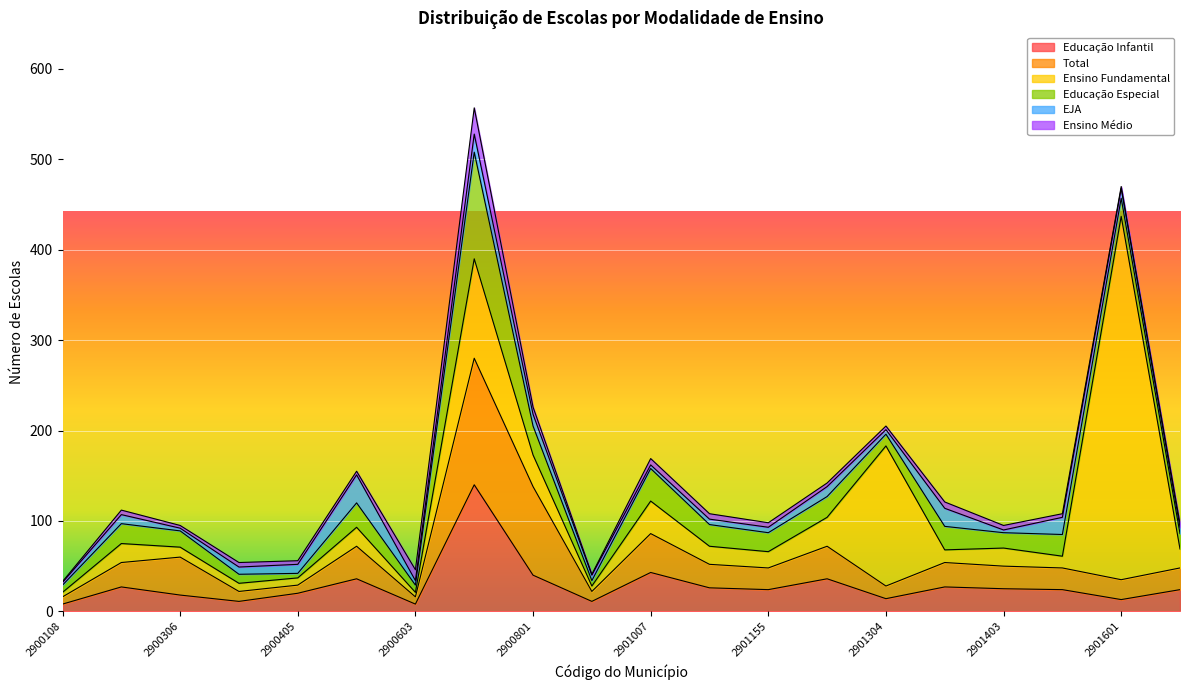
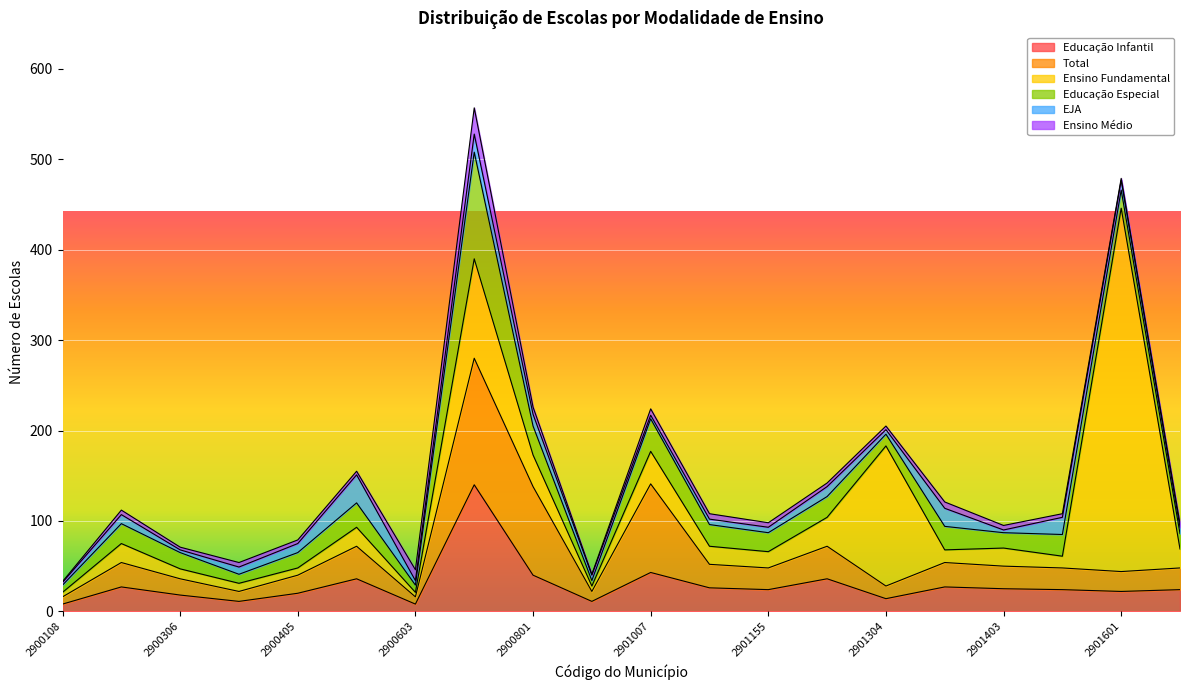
  {
    "Educação Infantil": {
      "2900108": 10,
      "2900306": 20,
      "2900405": 20,
      "2900603": 10,
      "2900801": 40,
      "2901007": 40,
      "2901155": 20,
      "2901304": 10,
      "2901403": 30,
-     "2901601": 10
+     "2901601": 20
    },
    "Total": {
      "2900108": 10,
-     "2900306": 40,
-     "2900405": 10,
+     "2900306": 20,
+     "2900405": 20,
      "2900603": 10,
      "2900801": 100,
-     "2901007": 40,
+     "2901007": 100,
      "2901155": 20,
      "2901304": 10,
      "2901403": 30,
      "2901601": 20
    },
    "Ensino Fundamental": {
      "2900108": 10,
      "2900306": 10,
      "2900405": 10,
      "2900603": 10,
      "2900801": 40,
      "2901007": 40,
      "2901155": 20,
      "2901304": 160,
      "2901403": 20,
      "2901601": 400
    },
    "Educação Especial": {
      "2900108": 10,
      "2900306": 20,
-     "2900405": 10,
+     "2900405": 20,
      "2900603": 10,
      "2900801": 30,
      "2901007": 40,
      "2901155": 20,
      "2901304": 10,
      "2901403": 20,
      "2901601": 20
    },
    "EJA": {
      "2900306": 0,
      "2900405": 10,
      "2900603": 10,
      "2900801": 10,
      "2901007": 0,
      "2901155": 10,
      "2901304": 10,
      "2901403": 0
    },
    "Ensino Médio": {
      "2900306": 0,
      "2900405": 0,
      "2900603": 10,
      "2900801": 10,
      "2901007": 10,
      "2901155": 10,
      "2901304": 0,
      "2901403": 10
    }
  }
